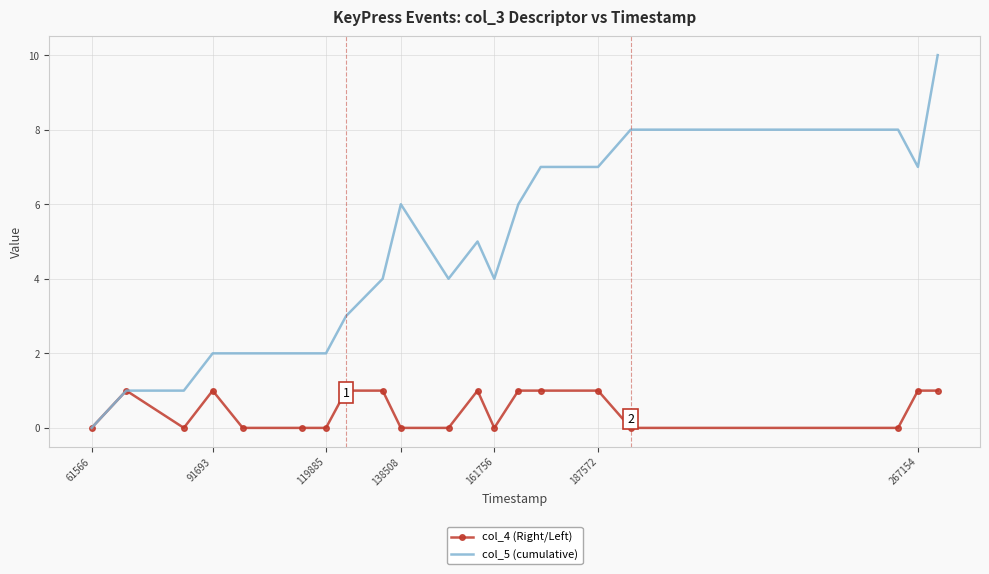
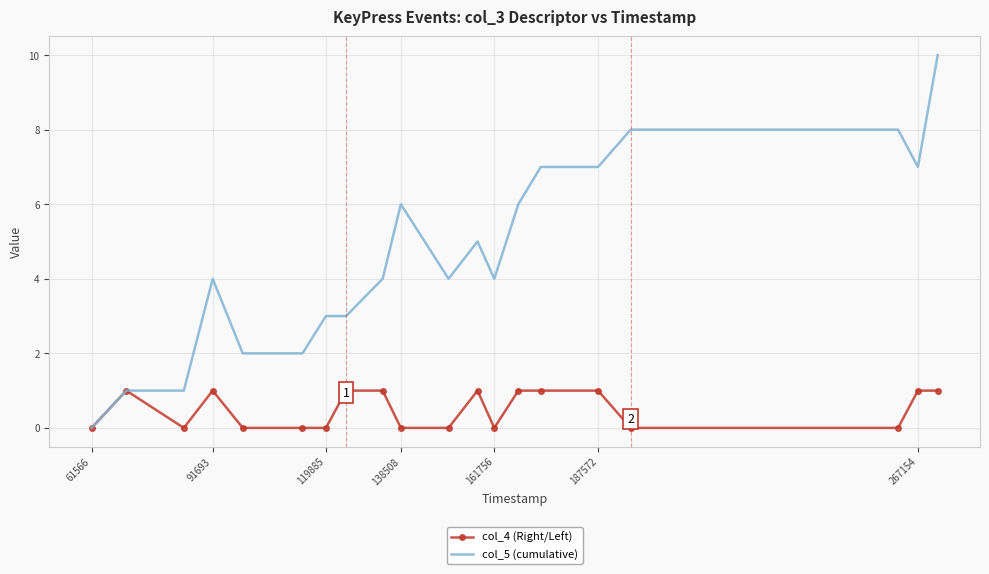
  {
    "col_4 (Right/Left)": {
      "91693": 1,
      "119885": 0,
      "138508": 0,
      "161756": 0,
      "187572": 1,
      "267154": 1
    },
    "col_5 (cumulative)": {
-     "91693": 2,
-     "119885": 2,
+     "91693": 4,
+     "119885": 3,
      "138508": 6,
      "161756": 4,
      "187572": 7,
      "267154": 7
    }
  }
